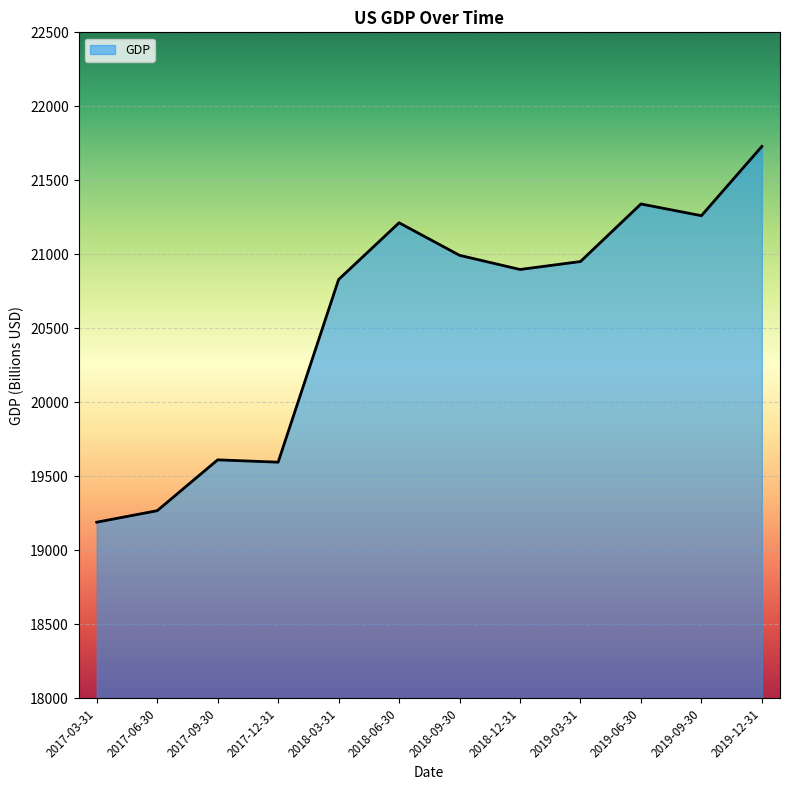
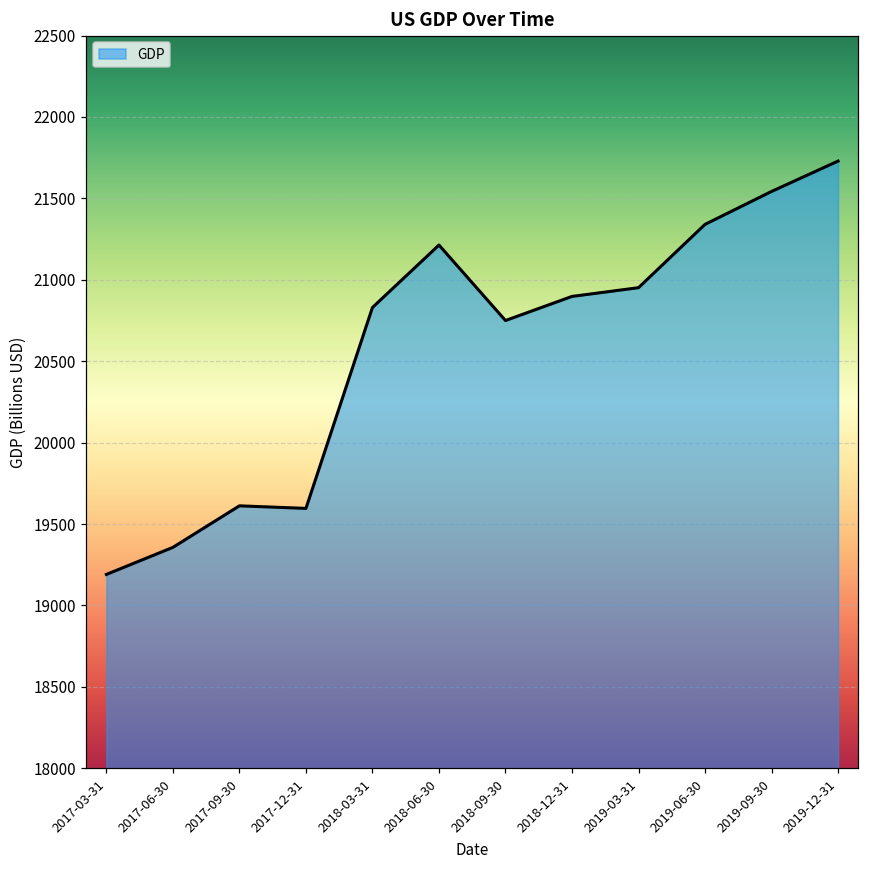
  {
    "2017-03-31": 19190,
-   "2017-06-30": 19270,
+   "2017-06-30": 19360,
    "2017-09-30": 19610,
    "2017-12-31": 19600,
    "2018-03-31": 20830,
    "2018-06-30": 21210,
-   "2018-09-30": 20990,
+   "2018-09-30": 20750,
    "2018-12-31": 20900,
    "2019-03-31": 20950,
    "2019-06-30": 21340,
-   "2019-09-30": 21260,
+   "2019-09-30": 21540,
    "2019-12-31": 21730
  }
